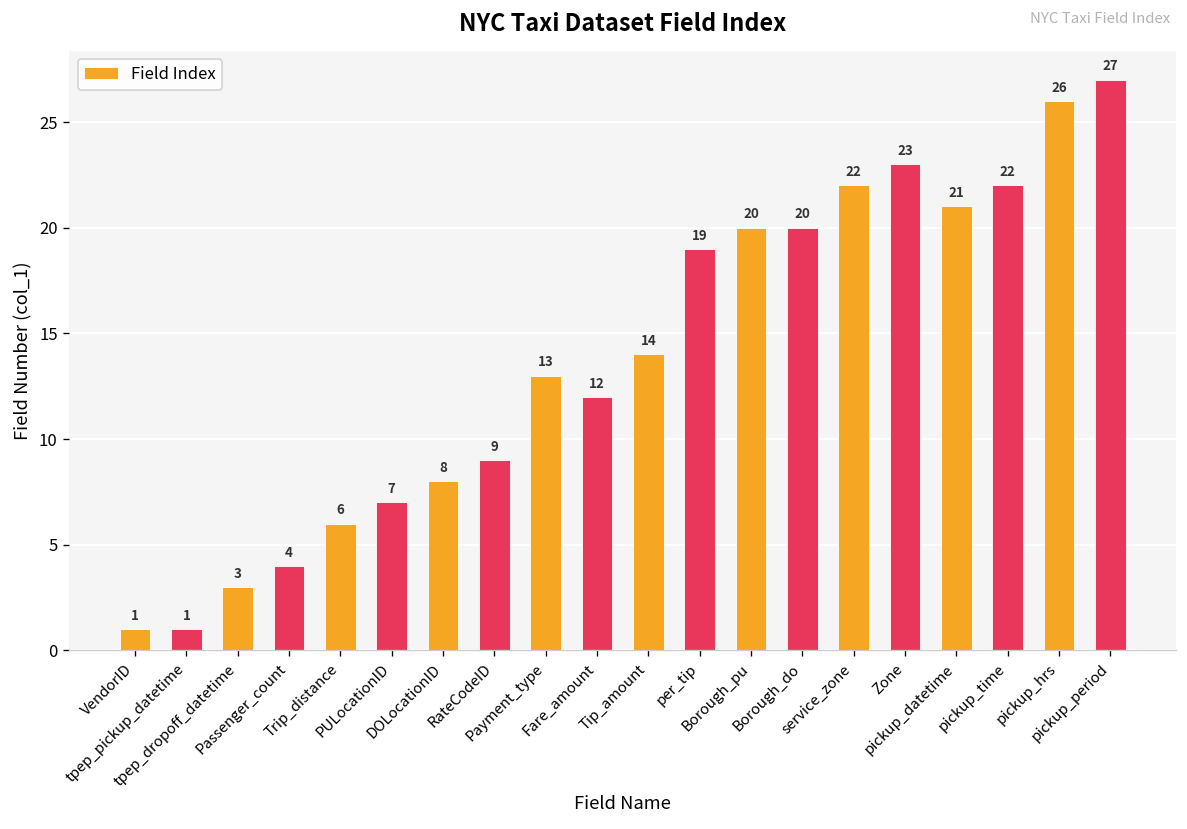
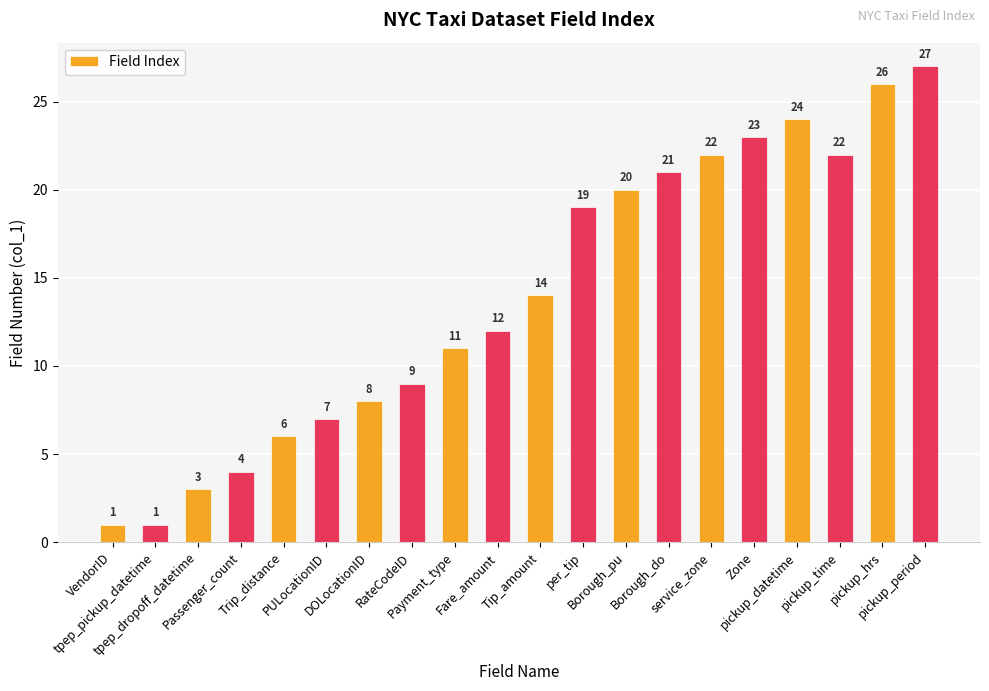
  {
    "VendorID": 1,
    "tpep_pickup_datetime": 1,
    "tpep_dropoff_datetime": 3,
    "Passenger_count": 4,
    "Trip_distance": 6,
    "PULocationID": 7,
    "DOLocationID": 8,
    "RateCodeID": 9,
-   "Payment_type": 13,
+   "Payment_type": 11,
    "Fare_amount": 12,
    "Tip_amount": 14,
    "per_tip": 19,
    "Borough_pu": 20,
-   "Borough_do": 20,
+   "Borough_do": 21,
    "service_zone": 22,
    "Zone": 23,
-   "pickup_datetime": 21,
+   "pickup_datetime": 24,
    "pickup_time": 22,
    "pickup_hrs": 26,
    "pickup_period": 27
  }
